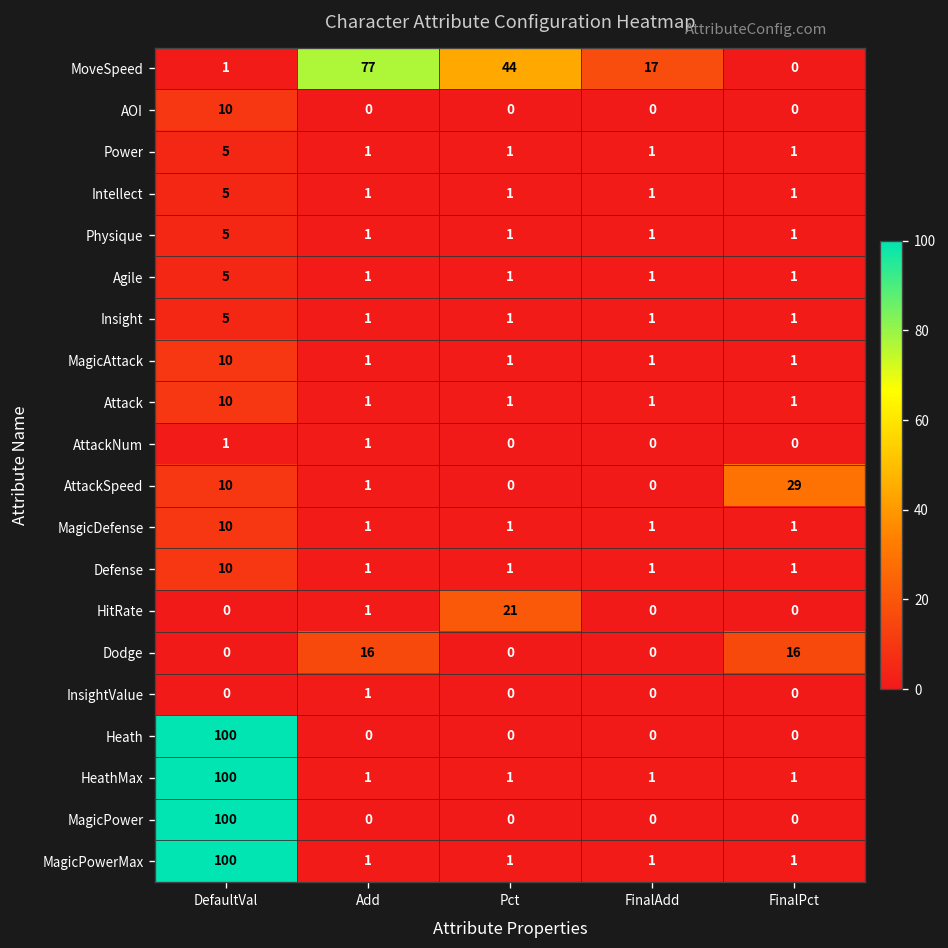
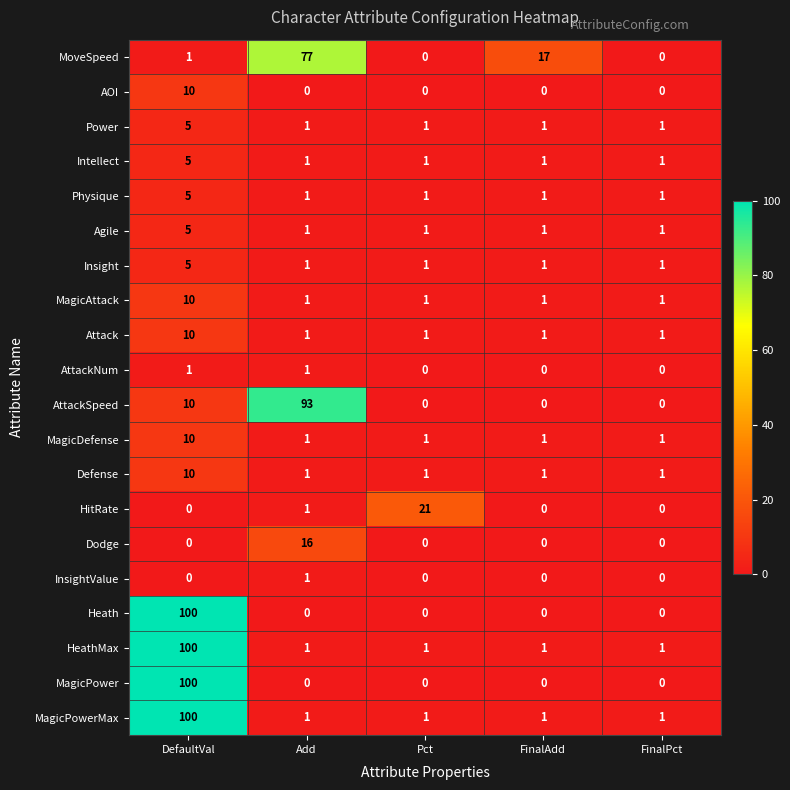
  {
    "MoveSpeed": {
      "DefaultVal": 1,
      "Add": 77,
-     "Pct": 44,
+     "Pct": 0,
      "FinalAdd": 17,
      "FinalPct": 0
    },
    "AOI": {
      "DefaultVal": 10,
      "Add": 0,
      "Pct": 0,
      "FinalAdd": 0,
      "FinalPct": 0
    },
    "Power": {
      "DefaultVal": 5,
      "Add": 1,
      "Pct": 1,
      "FinalAdd": 1,
      "FinalPct": 1
    },
    "Intellect": {
      "DefaultVal": 5,
      "Add": 1,
      "Pct": 1,
      "FinalAdd": 1,
      "FinalPct": 1
    },
    "Physique": {
      "DefaultVal": 5,
      "Add": 1,
      "Pct": 1,
      "FinalAdd": 1,
      "FinalPct": 1
    },
    "Agile": {
      "DefaultVal": 5,
      "Add": 1,
      "Pct": 1,
      "FinalAdd": 1,
      "FinalPct": 1
    },
    "Insight": {
      "DefaultVal": 5,
      "Add": 1,
      "Pct": 1,
      "FinalAdd": 1,
      "FinalPct": 1
    },
    "MagicAttack": {
      "DefaultVal": 10,
      "Add": 1,
      "Pct": 1,
      "FinalAdd": 1,
      "FinalPct": 1
    },
    "Attack": {
      "DefaultVal": 10,
      "Add": 1,
      "Pct": 1,
      "FinalAdd": 1,
      "FinalPct": 1
    },
    "AttackNum": {
      "DefaultVal": 1,
      "Add": 1,
      "Pct": 0,
      "FinalAdd": 0,
      "FinalPct": 0
    },
    "AttackSpeed": {
      "DefaultVal": 10,
-     "Add": 1,
+     "Add": 93,
      "Pct": 0,
      "FinalAdd": 0,
-     "FinalPct": 29
+     "FinalPct": 0
    },
    "MagicDefense": {
      "DefaultVal": 10,
      "Add": 1,
      "Pct": 1,
      "FinalAdd": 1,
      "FinalPct": 1
    },
    "Defense": {
      "DefaultVal": 10,
      "Add": 1,
      "Pct": 1,
      "FinalAdd": 1,
      "FinalPct": 1
    },
    "HitRate": {
      "DefaultVal": 0,
      "Add": 1,
      "Pct": 21,
      "FinalAdd": 0,
      "FinalPct": 0
    },
    "Dodge": {
      "DefaultVal": 0,
      "Add": 16,
      "Pct": 0,
      "FinalAdd": 0,
-     "FinalPct": 16
+     "FinalPct": 0
    },
    "InsightValue": {
      "DefaultVal": 0,
      "Add": 1,
      "Pct": 0,
      "FinalAdd": 0,
      "FinalPct": 0
    },
    "Heath": {
      "DefaultVal": 100,
      "Add": 0,
      "Pct": 0,
      "FinalAdd": 0,
      "FinalPct": 0
    },
    "HeathMax": {
      "DefaultVal": 100,
      "Add": 1,
      "Pct": 1,
      "FinalAdd": 1,
      "FinalPct": 1
    },
    "MagicPower": {
      "DefaultVal": 100,
      "Add": 0,
      "Pct": 0,
      "FinalAdd": 0,
      "FinalPct": 0
    },
    "MagicPowerMax": {
      "DefaultVal": 100,
      "Add": 1,
      "Pct": 1,
      "FinalAdd": 1,
      "FinalPct": 1
    }
  }
